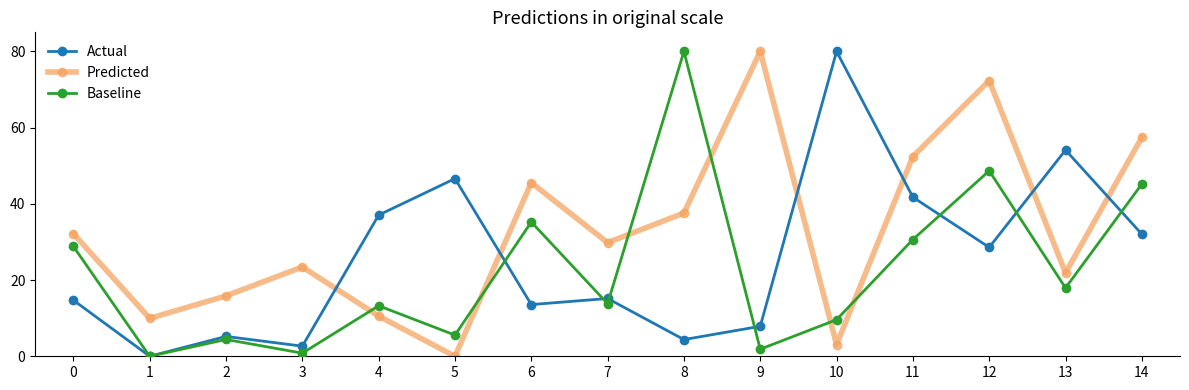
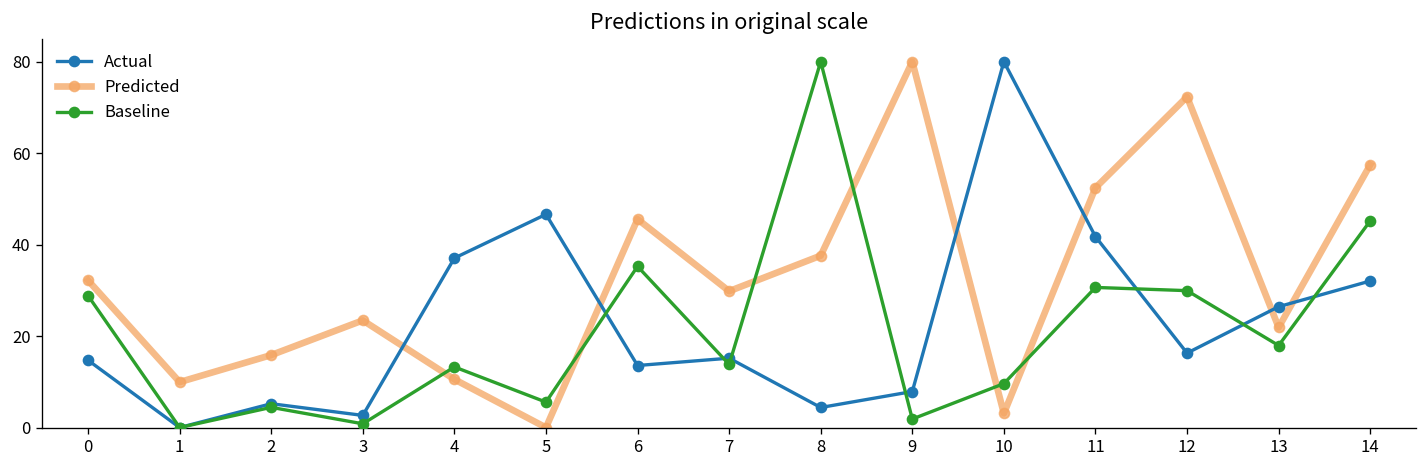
  {
    "Actual": {
      "0": 15,
      "2": 5,
      "3": 3,
      "4": 37,
      "5": 47,
      "6": 14,
      "7": 15,
      "8": 4,
      "9": 8,
      "10": 80,
      "11": 42,
-     "12": 29,
-     "13": 54,
+     "12": 16,
+     "13": 26,
      "14": 32
    },
    "Predicted": {
      "0": 32,
      "1": 10,
      "2": 16,
      "3": 23,
      "4": 11,
      "5": 0,
      "6": 46,
      "7": 30,
      "8": 38,
      "9": 80,
      "10": 3,
      "11": 52,
      "12": 72,
      "13": 22,
      "14": 57
    },
    "Baseline": {
      "0": 29,
      "2": 4,
      "3": 1,
      "4": 13,
      "5": 6,
      "6": 35,
      "7": 14,
      "8": 80,
      "9": 2,
      "10": 10,
      "11": 31,
-     "12": 49,
+     "12": 30,
      "13": 18,
      "14": 45
    }
  }
